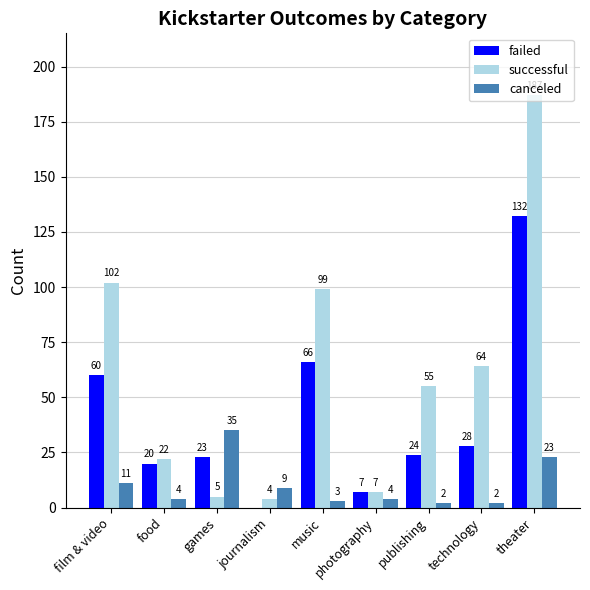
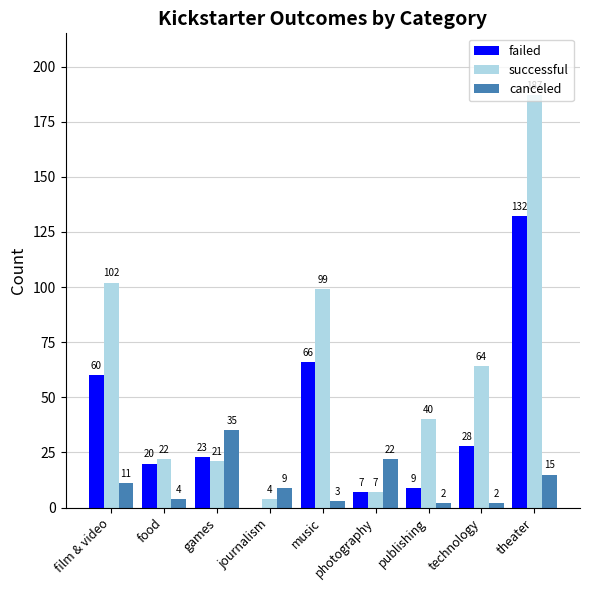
  {
    "failed": {
      "film & video": 60,
      "food": 20,
      "games": 23,
      "music": 66,
      "photography": 7,
-     "publishing": 24,
+     "publishing": 9,
      "technology": 28,
      "theater": 132
    },
    "successful": {
      "film & video": 102,
      "food": 22,
-     "games": 5,
+     "games": 21,
      "journalism": 4,
      "music": 99,
      "photography": 7,
-     "publishing": 55,
+     "publishing": 40,
      "technology": 64
    },
    "canceled": {
      "film & video": 11,
      "food": 4,
      "games": 35,
      "journalism": 9,
      "music": 3,
-     "photography": 4,
+     "photography": 22,
      "publishing": 2,
      "technology": 2,
-     "theater": 23
+     "theater": 15
    }
  }
